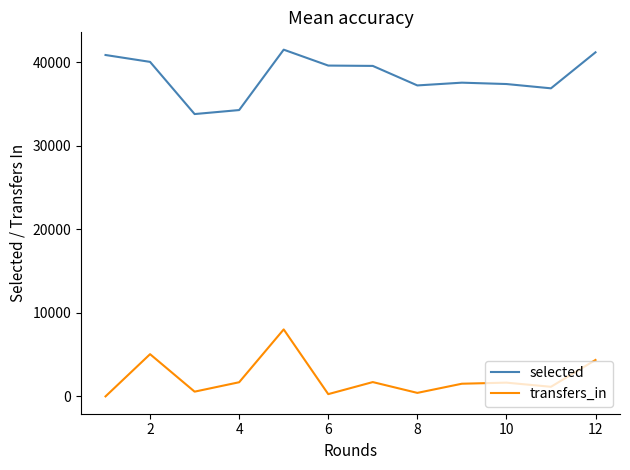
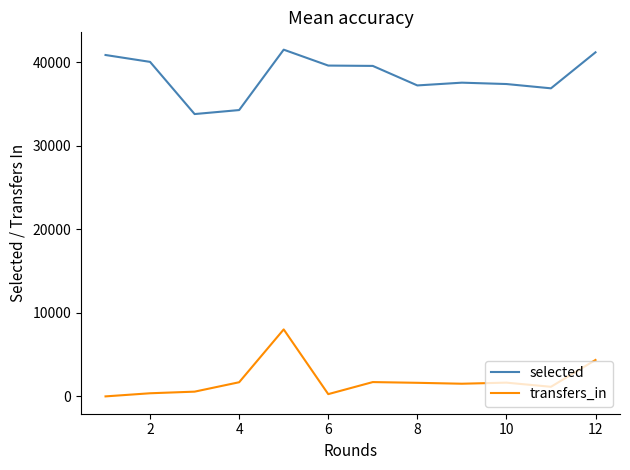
  {
    "selected": {
      "2": 40000,
      "4": 34000,
      "6": 40000,
      "8": 37000,
      "10": 37000,
      "12": 41000
    },
    "transfers_in": {
-     "2": 5000,
+     "2": 0,
      "4": 2000,
      "6": 0,
-     "8": 0,
+     "8": 2000,
      "12": 4000
    }
  }
